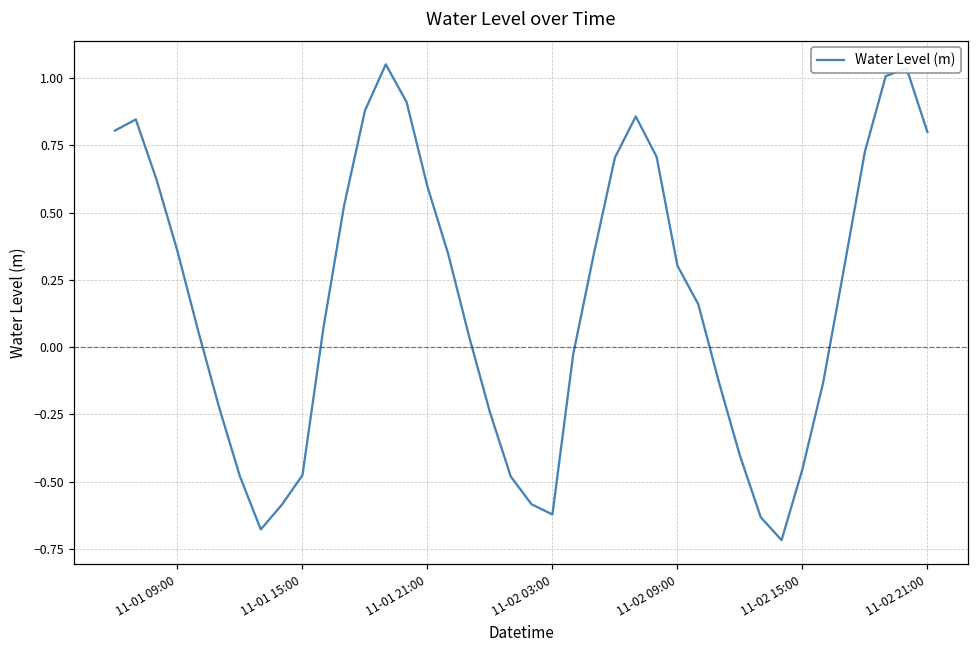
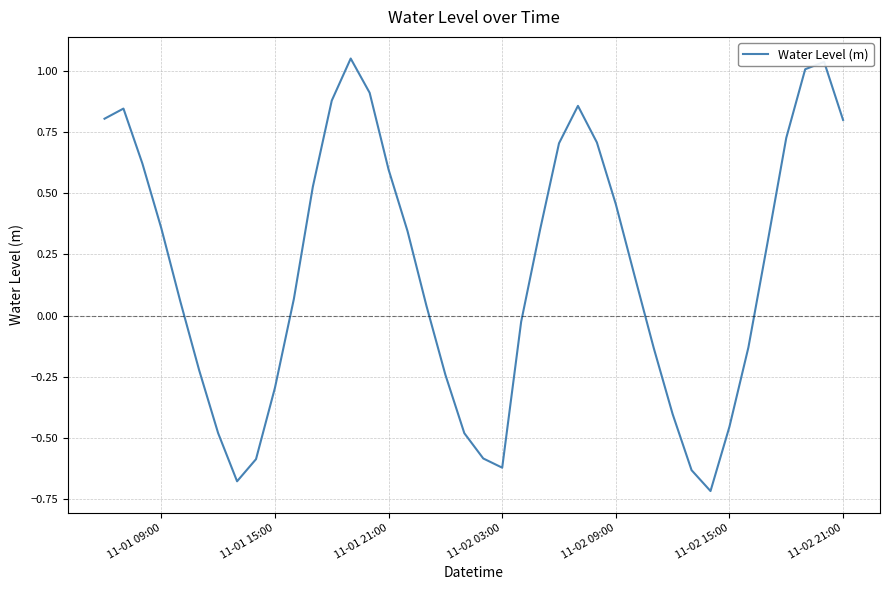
  {
    "11-01 09:00": 0.36,
-   "11-01 15:00": -0.48,
+   "11-01 15:00": -0.29,
    "11-01 21:00": 0.60,
    "11-02 03:00": -0.62,
-   "11-02 09:00": 0.30,
+   "11-02 09:00": 0.46,
    "11-02 15:00": -0.45,
    "11-02 21:00": 0.80
  }
